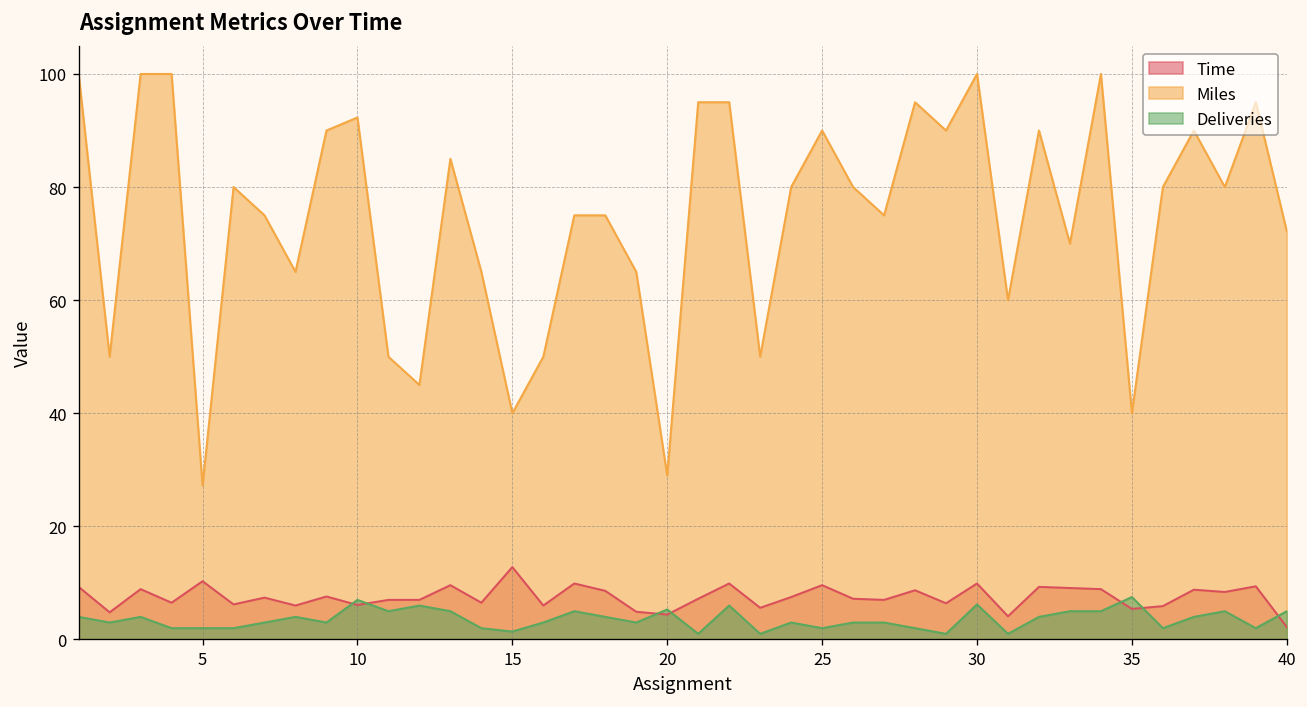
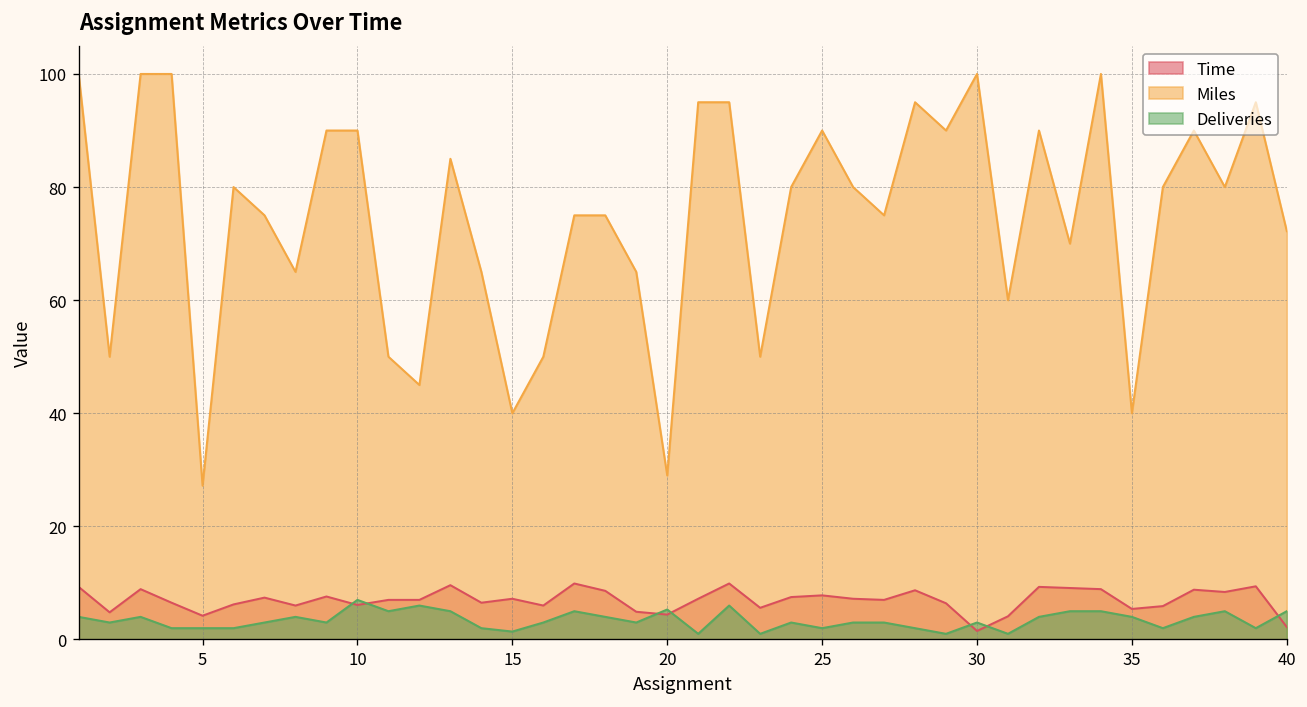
  {
    "Time": {
-     "5": 10,
+     "5": 4,
      "10": 6,
-     "15": 13,
+     "15": 7,
      "20": 4,
-     "25": 10,
-     "30": 10,
+     "25": 8,
+     "30": 2,
      "35": 5,
      "40": 2
    },
    "Miles": {
      "5": 27,
-     "10": 92,
+     "10": 90,
      "15": 40,
      "20": 29,
      "25": 90,
      "30": 100,
      "35": 40,
      "40": 72
    },
    "Deliveries": {
      "5": 2,
      "10": 7,
      "15": 1,
      "20": 5,
      "25": 2,
-     "30": 6,
-     "35": 8,
+     "30": 3,
+     "35": 4,
      "40": 5
    }
  }
